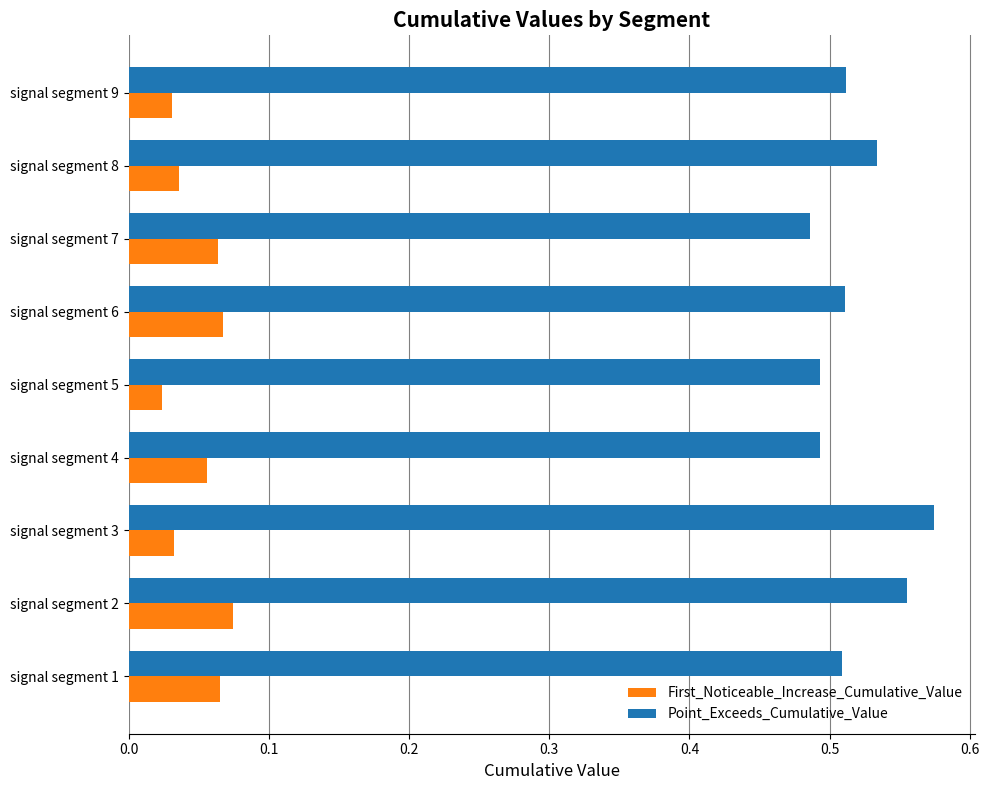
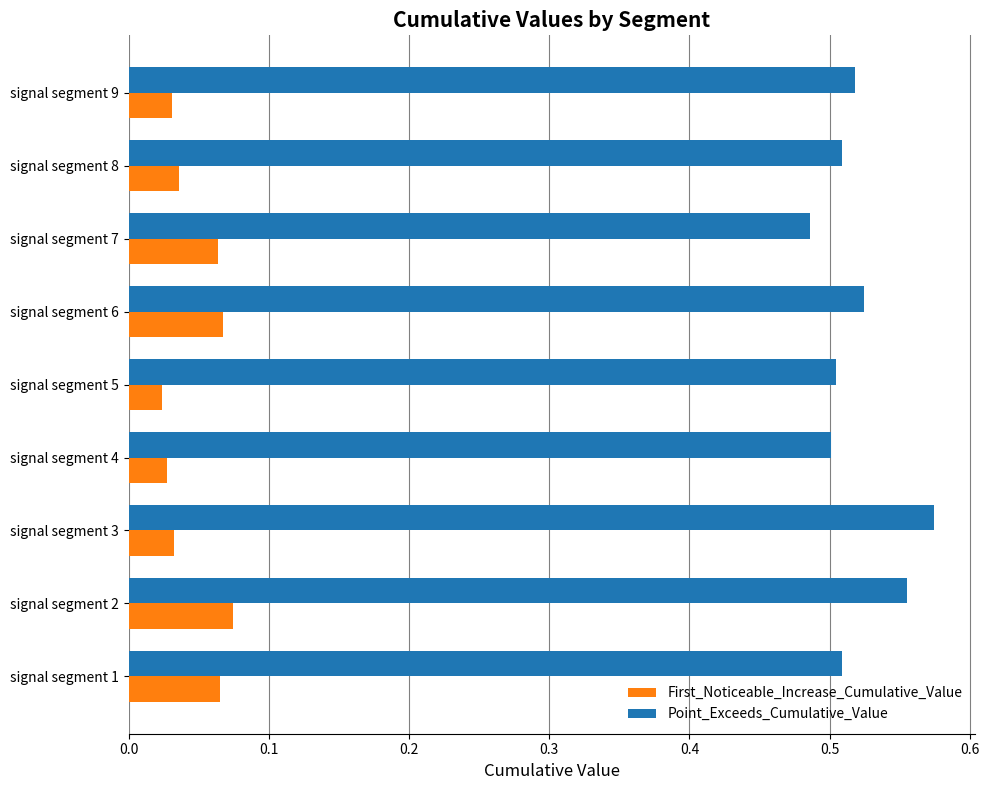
  {
    "First_Noticeable_Increase_Cumulative_Value": {
      "signal segment 9": 0.031,
      "signal segment 8": 0.036,
      "signal segment 7": 0.063,
      "signal segment 6": 0.067,
      "signal segment 5": 0.024,
-     "signal segment 4": 0.056,
+     "signal segment 4": 0.027,
      "signal segment 3": 0.032,
      "signal segment 2": 0.074,
      "signal segment 1": 0.065
    },
    "Point_Exceeds_Cumulative_Value": {
-     "signal segment 9": 0.511,
-     "signal segment 8": 0.534,
+     "signal segment 9": 0.518,
+     "signal segment 8": 0.509,
      "signal segment 7": 0.486,
-     "signal segment 6": 0.511,
-     "signal segment 5": 0.493,
-     "signal segment 4": 0.493,
+     "signal segment 6": 0.524,
+     "signal segment 5": 0.504,
+     "signal segment 4": 0.501,
      "signal segment 3": 0.575,
      "signal segment 2": 0.555,
      "signal segment 1": 0.509
    }
  }
